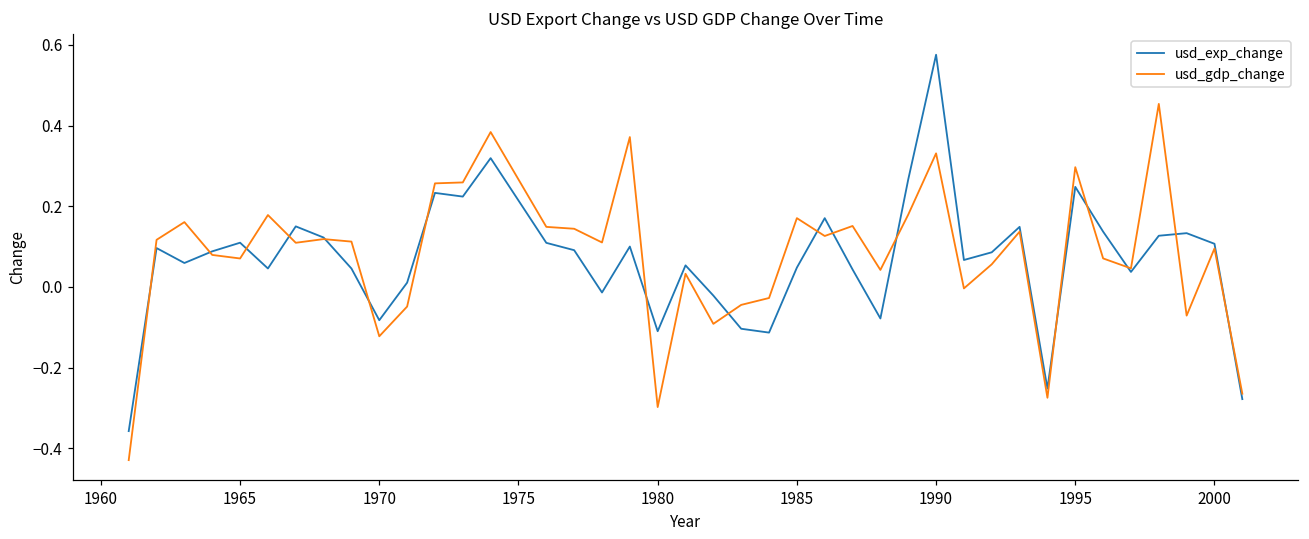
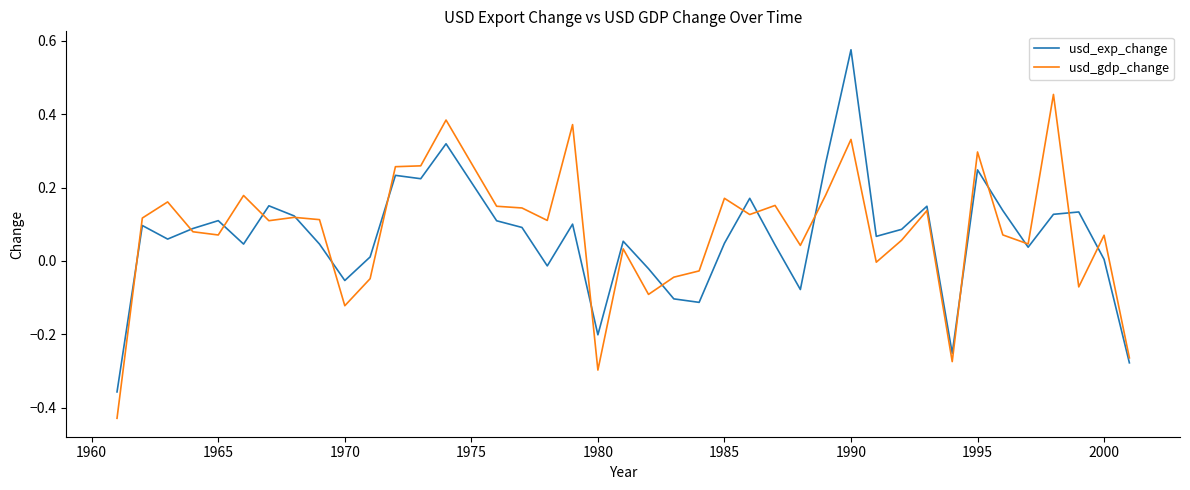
  {
    "usd_exp_change": {
      "1965": 0.11,
-     "1970": -0.08,
-     "1980": -0.11,
+     "1970": -0.05,
+     "1980": -0.20,
      "1985": 0.05,
      "1990": 0.58,
      "1995": 0.25,
-     "2000": 0.11
+     "2000": 0.00
    },
    "usd_gdp_change": {
      "1965": 0.07,
      "1970": -0.12,
      "1980": -0.30,
      "1985": 0.17,
      "1990": 0.33,
      "1995": 0.30,
-     "2000": 0.10
+     "2000": 0.07
    }
  }
